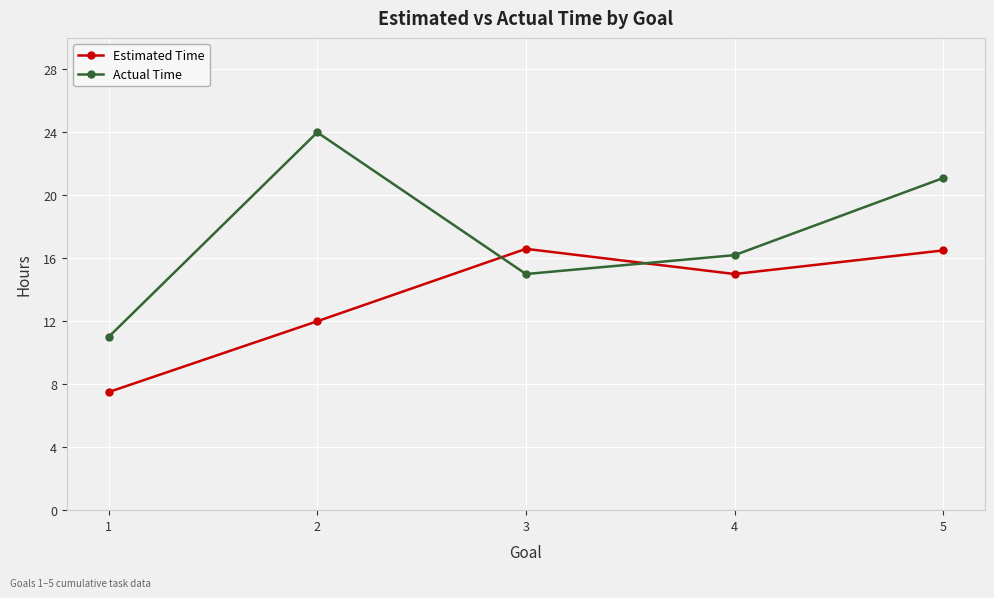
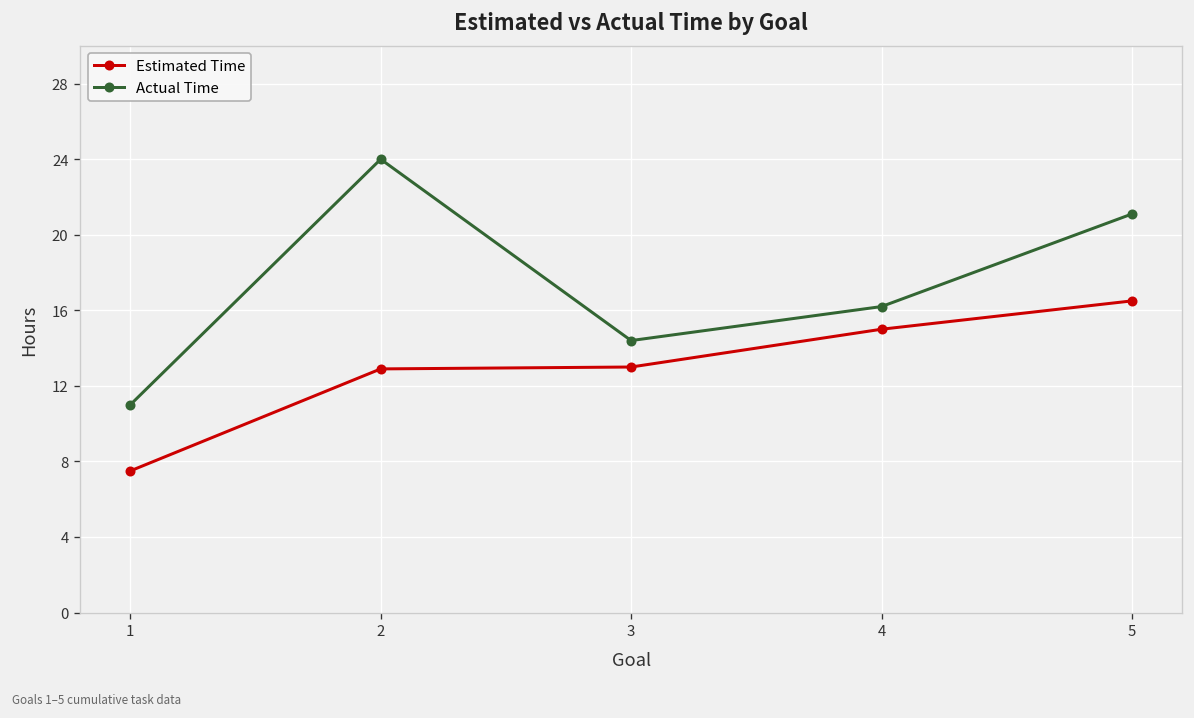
  {
    "Estimated Time": {
      "1": 7.5,
-     "2": 12.0,
-     "3": 16.6,
+     "2": 12.9,
+     "3": 13.0,
      "4": 15.0,
      "5": 16.5
    },
    "Actual Time": {
      "1": 11.0,
      "2": 24.0,
-     "3": 15.0,
+     "3": 14.4,
      "4": 16.2,
      "5": 21.1
    }
  }
